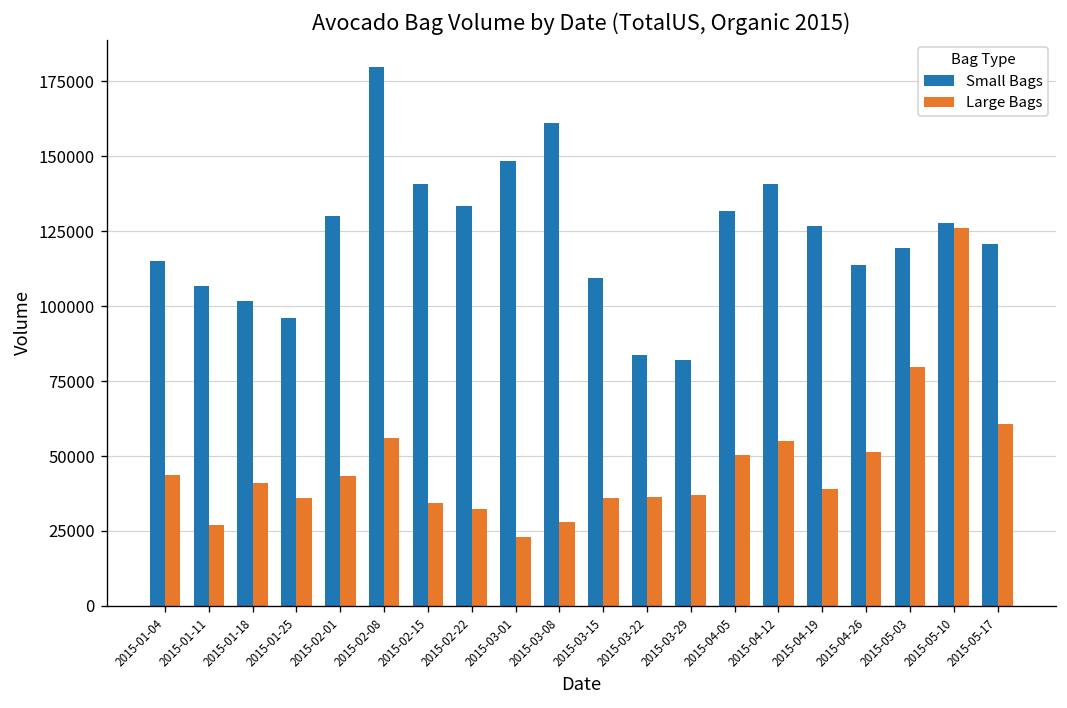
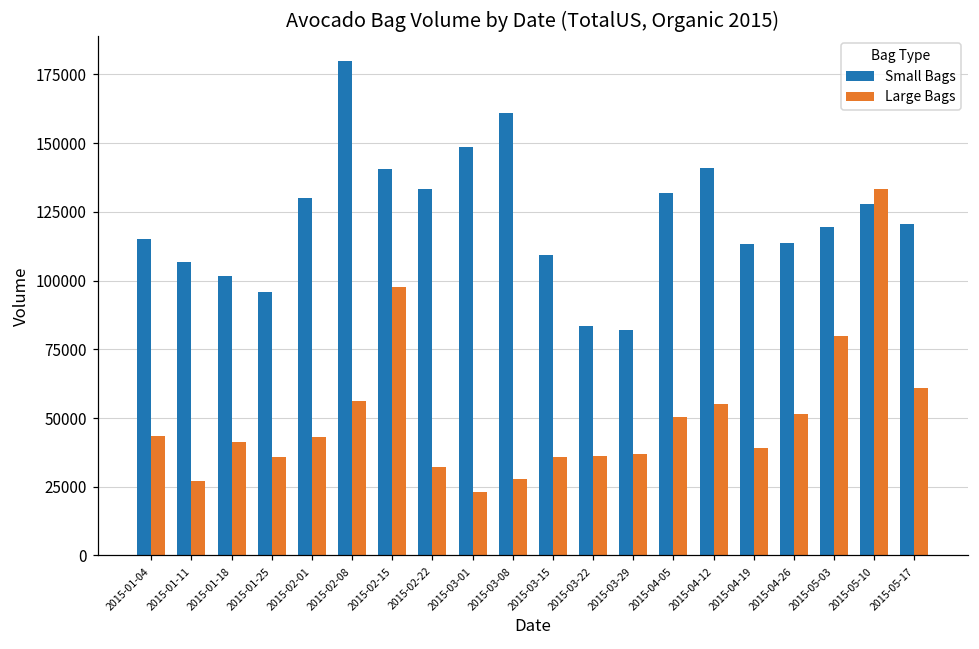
  {
    "Small Bags": {
      "2015-01-04": 115000,
      "2015-01-11": 107000,
      "2015-01-18": 102000,
      "2015-01-25": 96000,
      "2015-02-01": 130000,
      "2015-02-08": 180000,
      "2015-02-15": 141000,
      "2015-02-22": 133000,
      "2015-03-01": 148000,
      "2015-03-08": 161000,
      "2015-03-15": 109000,
      "2015-03-22": 84000,
      "2015-03-29": 82000,
      "2015-04-05": 132000,
      "2015-04-12": 141000,
-     "2015-04-19": 127000,
+     "2015-04-19": 113000,
      "2015-04-26": 114000,
      "2015-05-03": 119000,
      "2015-05-10": 128000,
      "2015-05-17": 121000
    },
    "Large Bags": {
      "2015-01-04": 44000,
      "2015-01-11": 27000,
      "2015-01-18": 41000,
      "2015-01-25": 36000,
      "2015-02-01": 43000,
      "2015-02-08": 56000,
-     "2015-02-15": 34000,
+     "2015-02-15": 98000,
      "2015-02-22": 32000,
      "2015-03-01": 23000,
      "2015-03-08": 28000,
      "2015-03-15": 36000,
      "2015-03-22": 36000,
      "2015-03-29": 37000,
      "2015-04-05": 50000,
      "2015-04-12": 55000,
      "2015-04-19": 39000,
      "2015-04-26": 51000,
      "2015-05-03": 80000,
-     "2015-05-10": 126000,
+     "2015-05-10": 133000,
      "2015-05-17": 61000
    }
  }
